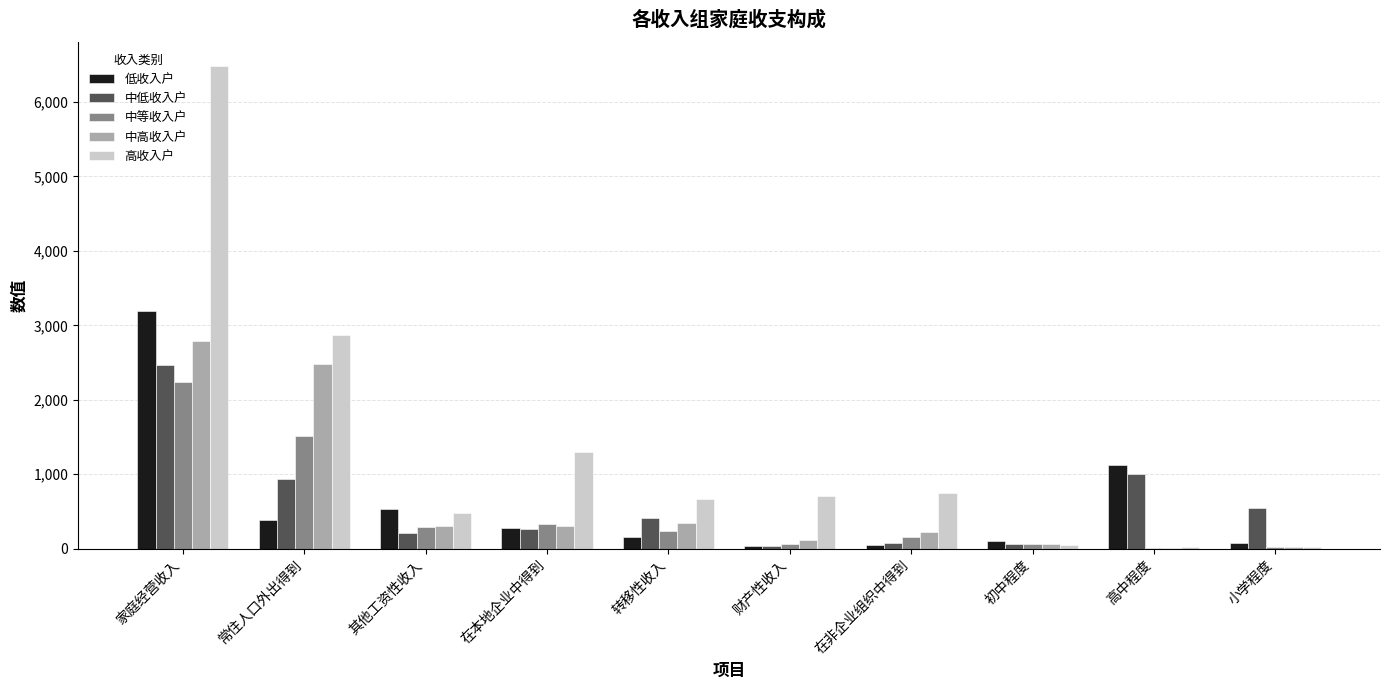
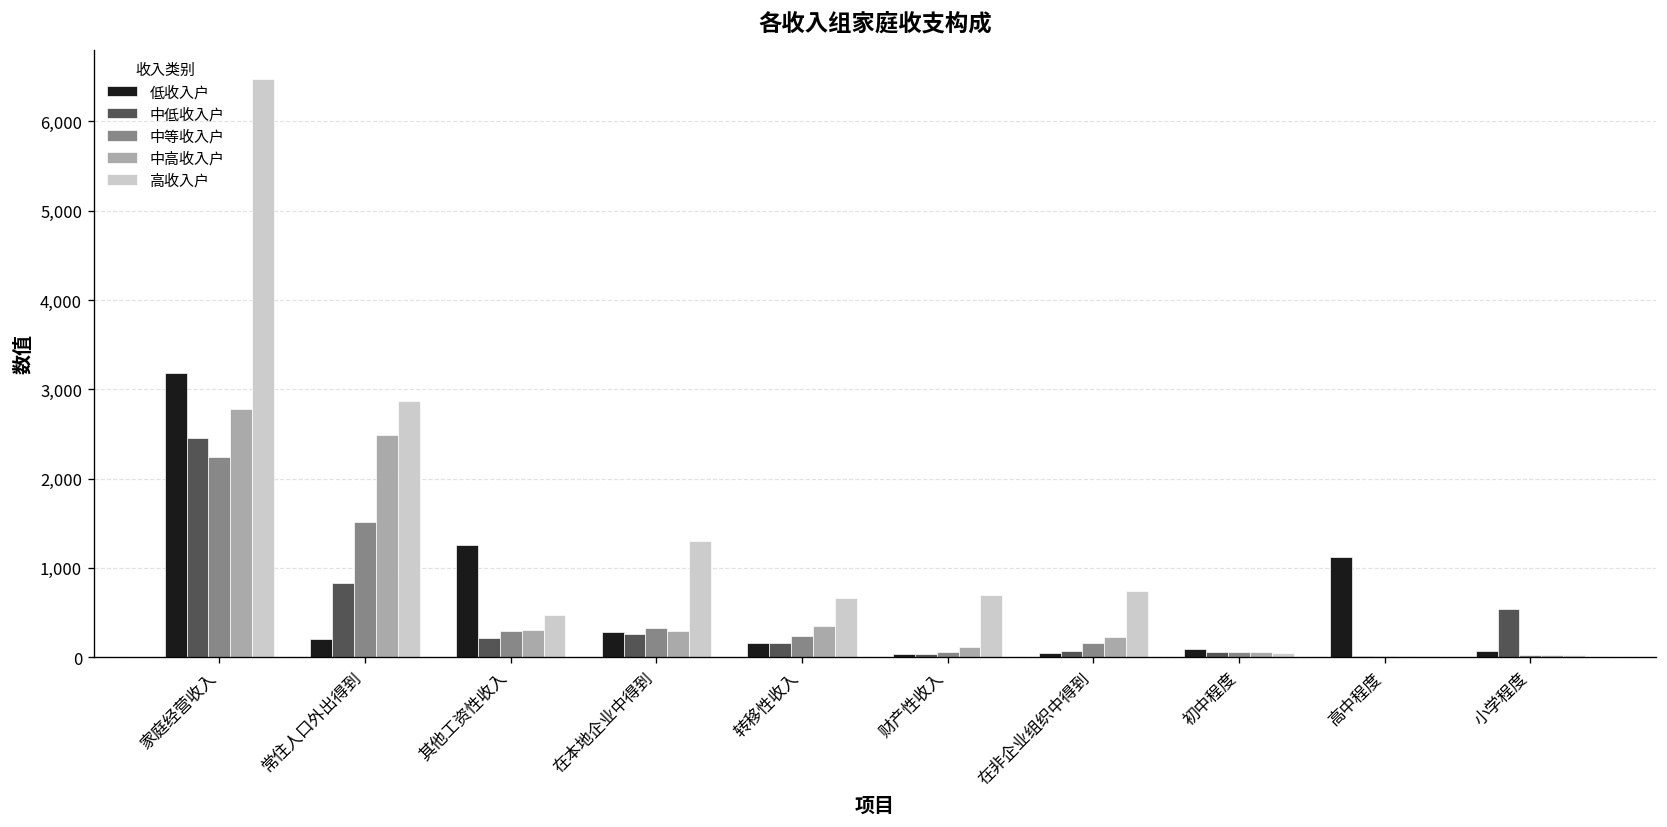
  {
    "低收入户": {
      "家庭经营收入": "3,200",
-     "常住人口外出得到": "400",
-     "其他工资性收入": "500",
+     "常住人口外出得到": "200",
+     "其他工资性收入": "1,300",
      "在本地企业中得到": "300",
      "转移性收入": "200",
      "财产性收入": "0",
      "在非企业组织中得到": "100",
      "初中程度": "100",
      "高中程度": "1,100",
      "小学程度": "100"
    },
    "中低收入户": {
      "家庭经营收入": "2,500",
-     "常住人口外出得到": "900",
+     "常住人口外出得到": "800",
      "其他工资性收入": "200",
      "在本地企业中得到": "300",
-     "转移性收入": "400",
+     "转移性收入": "200",
      "在非企业组织中得到": "100",
      "初中程度": "100",
-     "高中程度": "1,000",
+     "高中程度": "0",
      "小学程度": "500"
    }
  }
